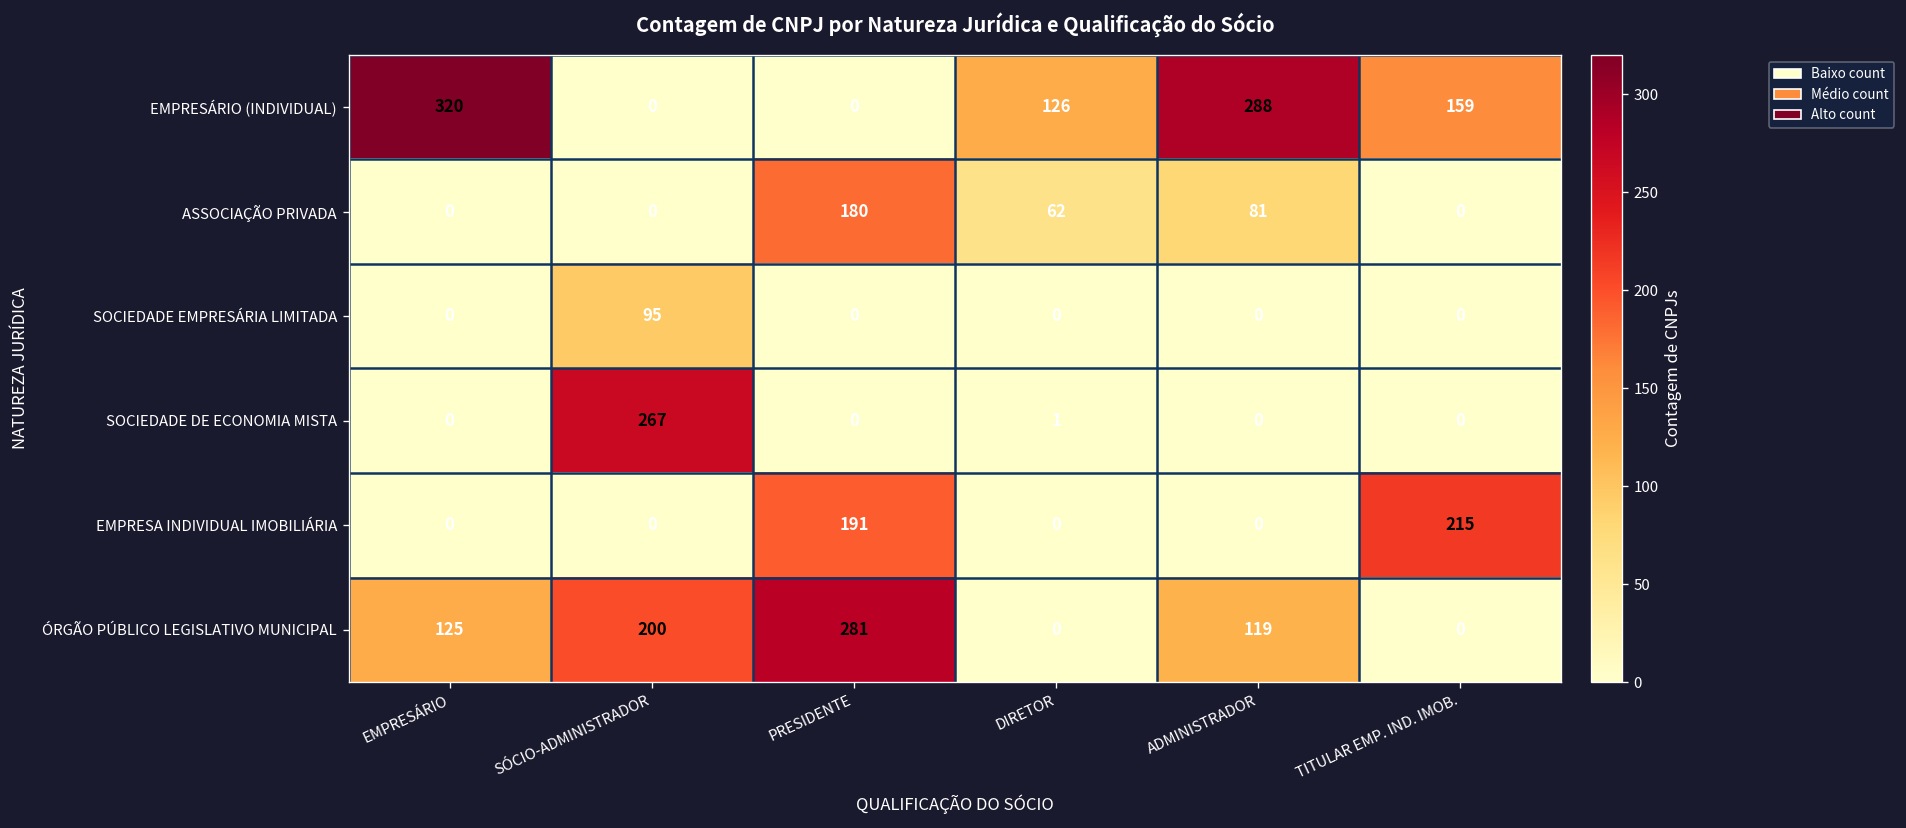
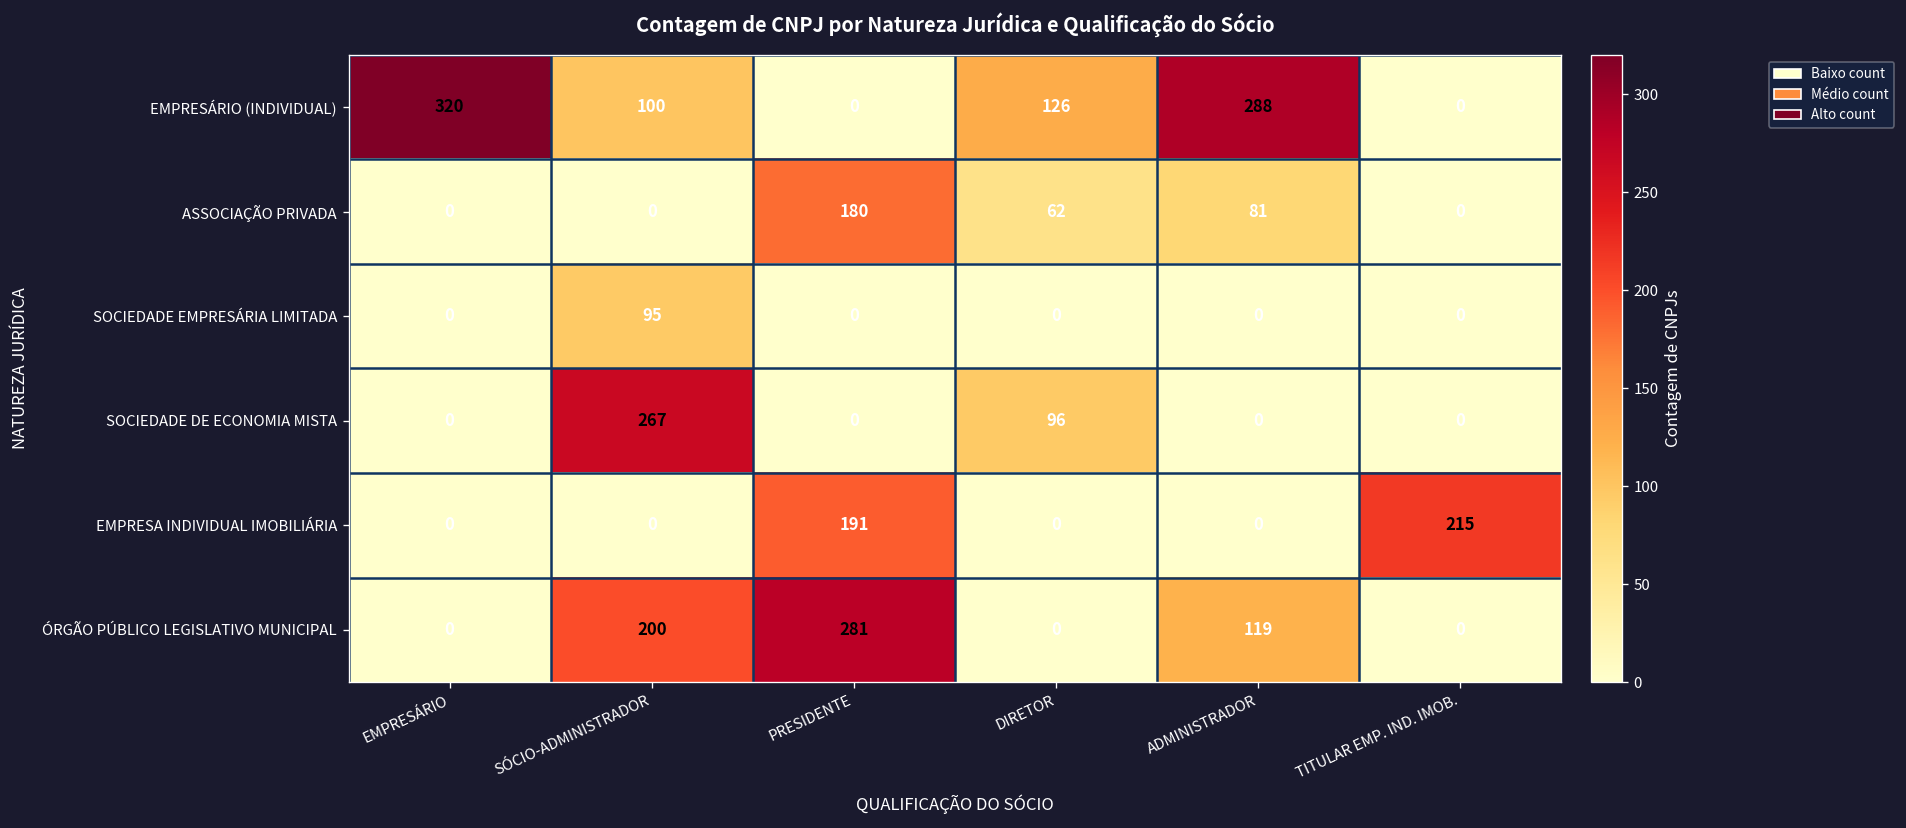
  {
    "EMPRESÁRIO (INDIVIDUAL)": {
      "EMPRESÁRIO": 320,
-     "SÓCIO-ADMINISTRADOR": 0,
+     "SÓCIO-ADMINISTRADOR": 100,
      "PRESIDENTE": 0,
      "DIRETOR": 126,
      "ADMINISTRADOR": 288,
-     "TITULAR EMP. IND. IMOB.": 159
+     "TITULAR EMP. IND. IMOB.": 0
    },
    "ASSOCIAÇÃO PRIVADA": {
      "EMPRESÁRIO": 0,
      "SÓCIO-ADMINISTRADOR": 0,
      "PRESIDENTE": 180,
      "DIRETOR": 62,
      "ADMINISTRADOR": 81,
      "TITULAR EMP. IND. IMOB.": 0
    },
    "SOCIEDADE EMPRESÁRIA LIMITADA": {
      "EMPRESÁRIO": 0,
      "SÓCIO-ADMINISTRADOR": 95,
      "PRESIDENTE": 0,
      "DIRETOR": 0,
      "ADMINISTRADOR": 0,
      "TITULAR EMP. IND. IMOB.": 0
    },
    "SOCIEDADE DE ECONOMIA MISTA": {
      "EMPRESÁRIO": 0,
      "SÓCIO-ADMINISTRADOR": 267,
      "PRESIDENTE": 0,
-     "DIRETOR": 1,
+     "DIRETOR": 96,
      "ADMINISTRADOR": 0,
      "TITULAR EMP. IND. IMOB.": 0
    },
    "EMPRESA INDIVIDUAL IMOBILIÁRIA": {
      "EMPRESÁRIO": 0,
      "SÓCIO-ADMINISTRADOR": 0,
      "PRESIDENTE": 191,
      "DIRETOR": 0,
      "ADMINISTRADOR": 0,
      "TITULAR EMP. IND. IMOB.": 215
    },
    "ÓRGÃO PÚBLICO LEGISLATIVO MUNICIPAL": {
-     "EMPRESÁRIO": 125,
+     "EMPRESÁRIO": 0,
      "SÓCIO-ADMINISTRADOR": 200,
      "PRESIDENTE": 281,
      "DIRETOR": 0,
      "ADMINISTRADOR": 119,
      "TITULAR EMP. IND. IMOB.": 0
    }
  }
